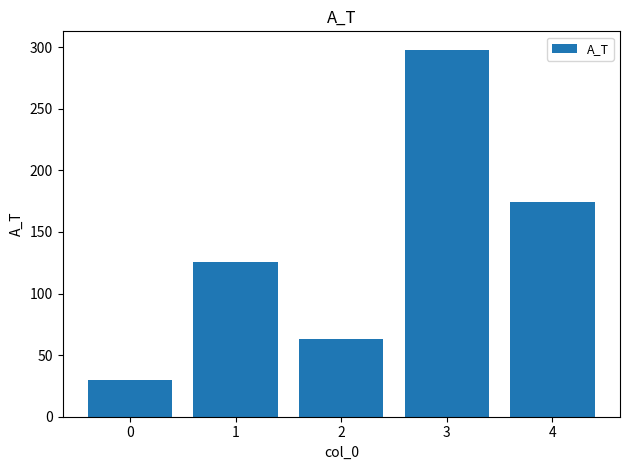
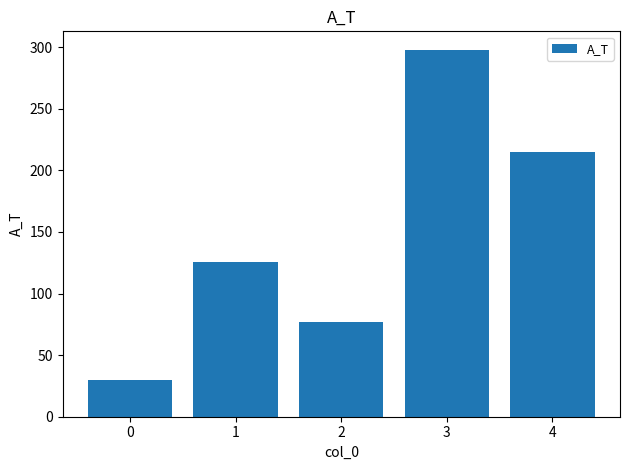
  {
    "0": 30,
    "1": 126,
-   "2": 63,
+   "2": 77,
    "3": 298,
-   "4": 174
+   "4": 215
  }
